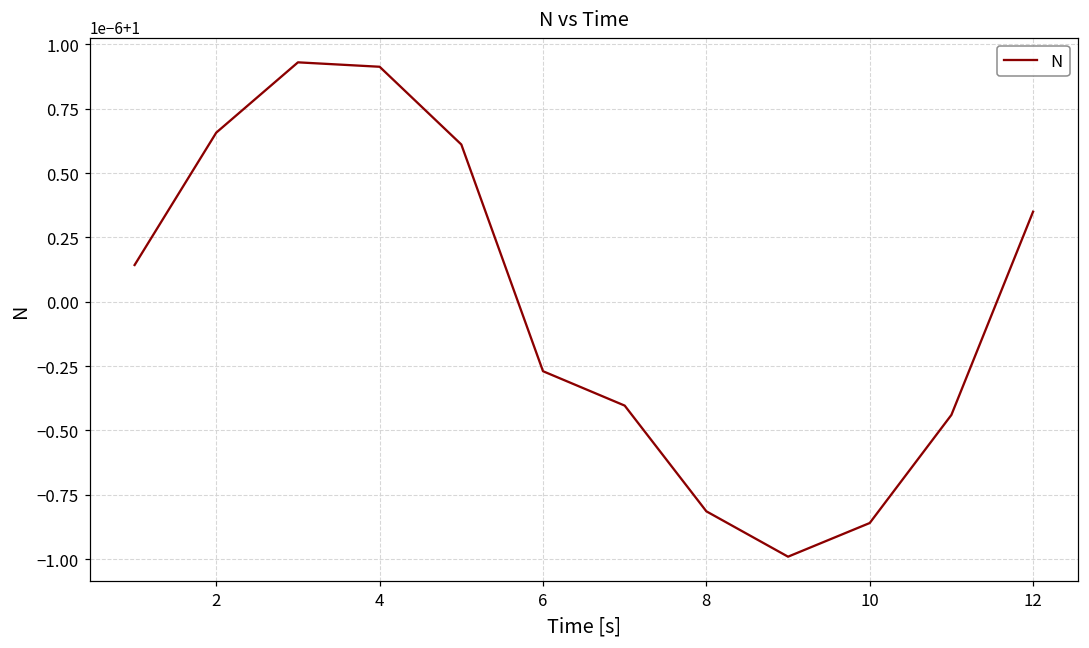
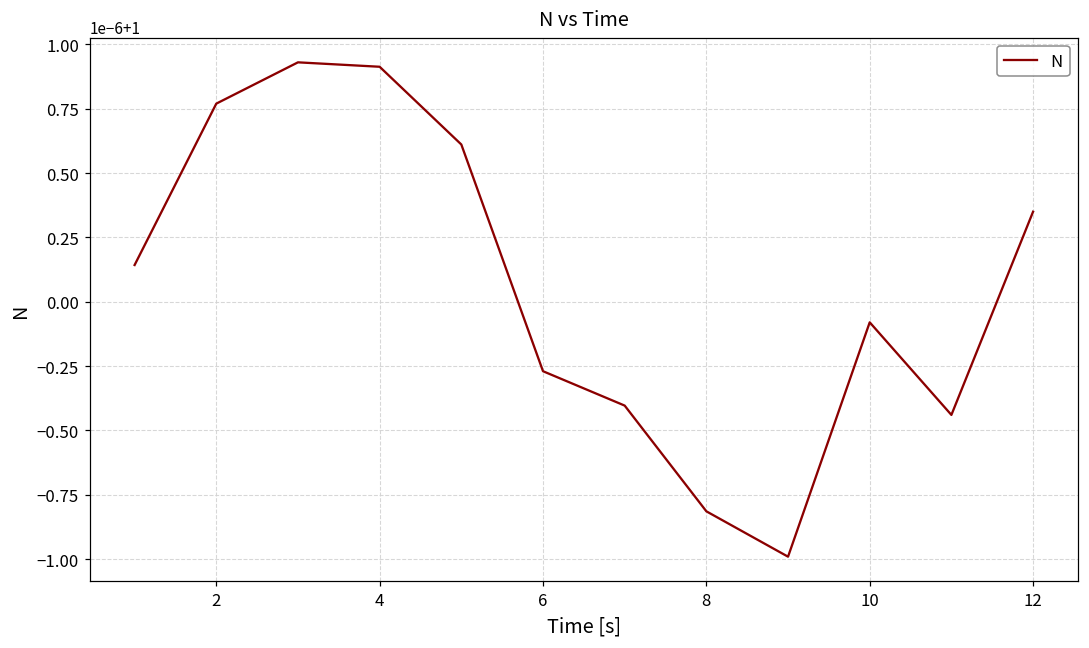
  {
-   "2": 1.00000066,
+   "2": 1.00000077,
    "4": 1.00000091,
    "6": 0.99999973,
    "8": 0.99999919,
-   "10": 0.99999914,
+   "10": 0.99999992,
    "12": 1.00000035
  }
